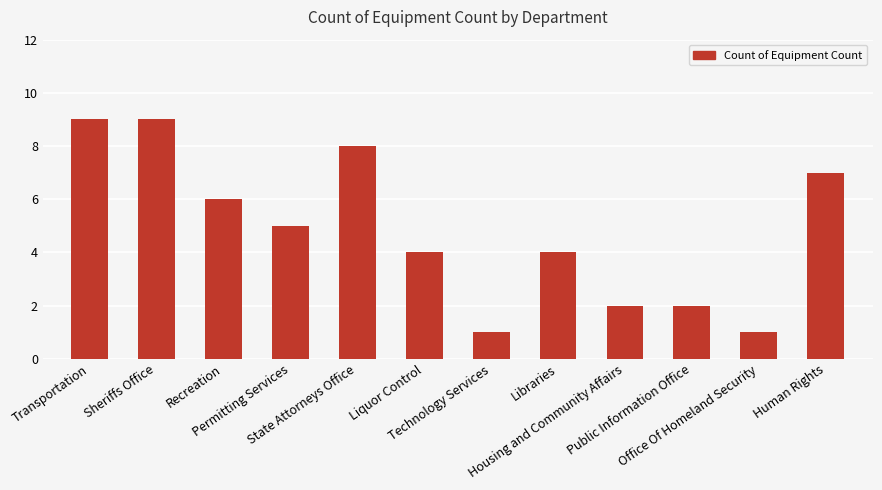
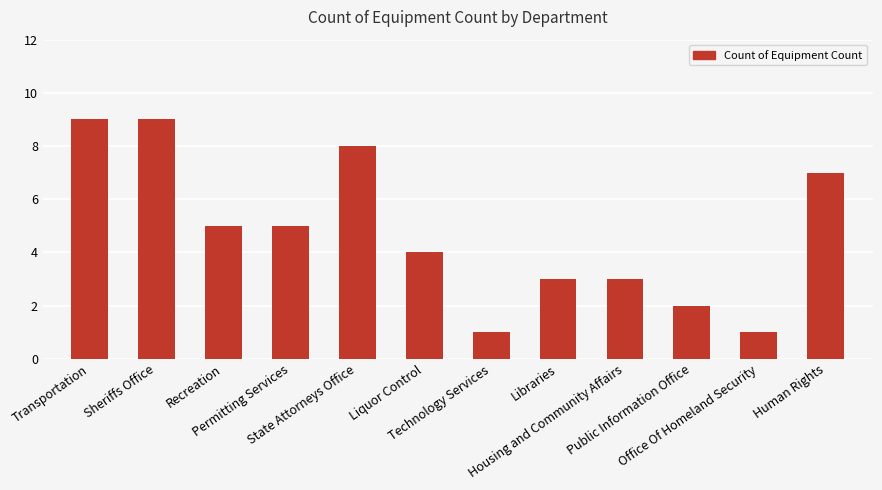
  {
    "Transportation": 9,
    "Sheriffs Office": 9,
-   "Recreation": 6,
+   "Recreation": 5,
    "Permitting Services": 5,
    "State Attorneys Office": 8,
    "Liquor Control": 4,
    "Technology Services": 1,
-   "Libraries": 4,
-   "Housing and Community Affairs": 2,
+   "Libraries": 3,
+   "Housing and Community Affairs": 3,
    "Public Information Office": 2,
    "Office Of Homeland Security": 1,
    "Human Rights": 7
  }
